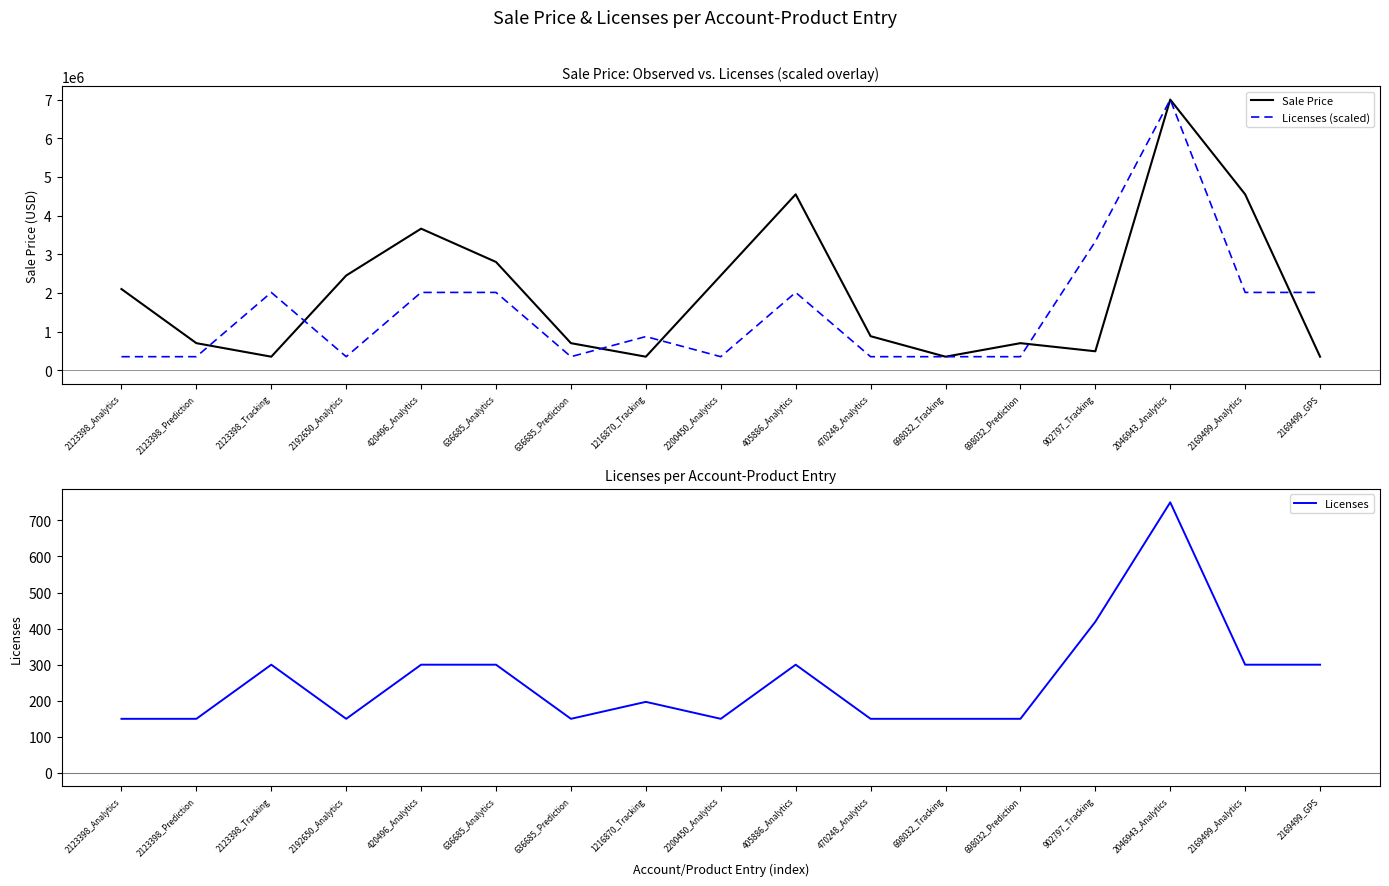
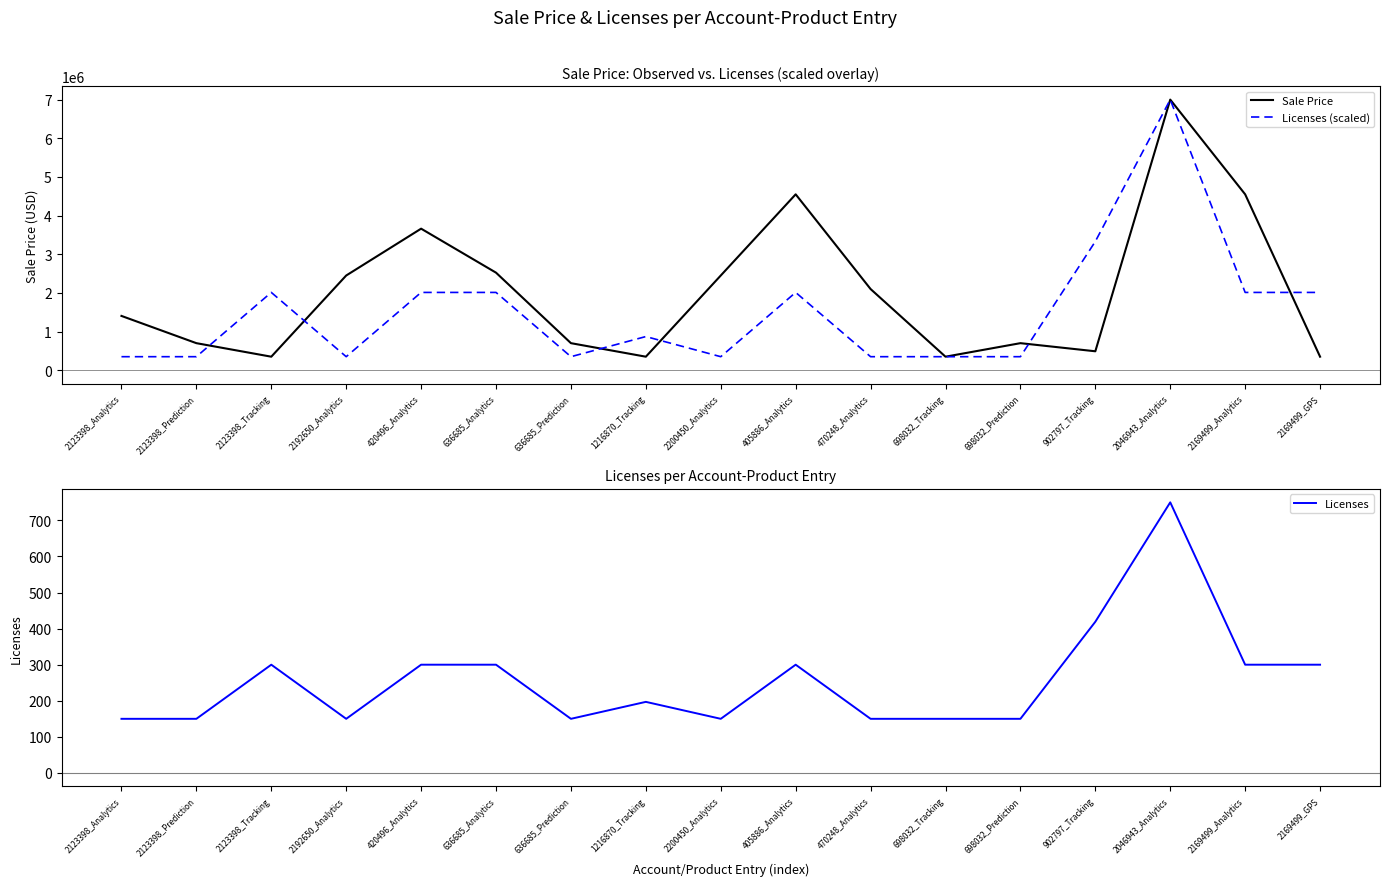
  {
    "Sale Price: Observed vs. Licenses (scaled overlay)": {
      "Sale Price": {
-       "2123398_Analytics": 2100000,
+       "2123398_Analytics": 1400000,
        "2123398_Prediction": 700000,
        "2123398_Tracking": 400000,
        "2192650_Analytics": 2500000,
        "420496_Analytics": 3700000,
-       "636685_Analytics": 2800000,
+       "636685_Analytics": 2500000,
        "636685_Prediction": 700000,
        "1216870_Tracking": 400000,
        "2200450_Analytics": 2500000,
        "405886_Analytics": 4600000,
-       "470248_Analytics": 900000,
+       "470248_Analytics": 2100000,
        "698032_Prediction": 700000,
        "902797_Tracking": 500000,
        "2169499_Analytics": 4600000,
        "2169499_GPS": 400000
      },
      "Licenses (scaled)": {
        "2123398_Analytics": 400000,
        "2123398_Prediction": 400000,
        "2123398_Tracking": 2000000,
        "2192650_Analytics": 400000,
        "420496_Analytics": 2000000,
        "636685_Analytics": 2000000,
        "636685_Prediction": 400000,
        "1216870_Tracking": 900000,
        "2200450_Analytics": 400000,
        "405886_Analytics": 2000000,
        "470248_Analytics": 400000,
        "698032_Prediction": 400000,
        "902797_Tracking": 3300000,
        "2169499_Analytics": 2000000,
        "2169499_GPS": 2000000
      }
    },
    "Licenses per Account-Product Entry": {
      "2123398_Analytics": 150,
      "2123398_Prediction": 150,
      "2123398_Tracking": 300,
      "2192650_Analytics": 150,
      "420496_Analytics": 300,
      "636685_Analytics": 300,
      "636685_Prediction": 150,
      "1216870_Tracking": 200,
      "2200450_Analytics": 150,
      "405886_Analytics": 300,
      "470248_Analytics": 150,
      "698032_Tracking": 150,
      "698032_Prediction": 150,
      "902797_Tracking": 420,
      "2046943_Analytics": 750,
      "2169499_Analytics": 300,
      "2169499_GPS": 300
    }
  }
